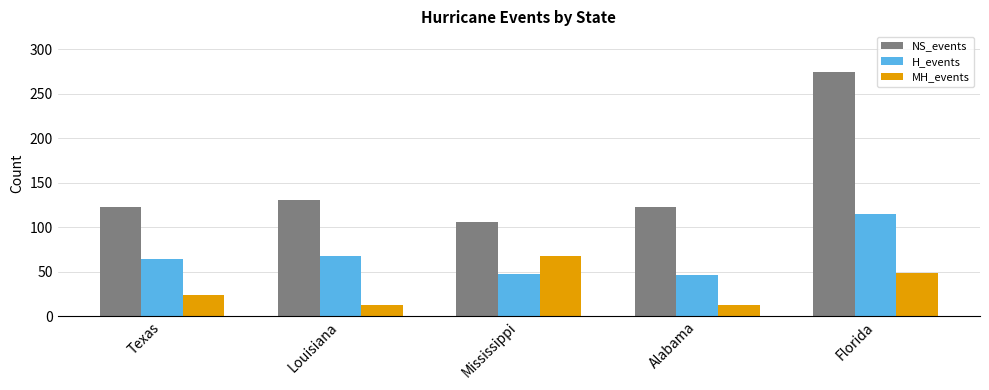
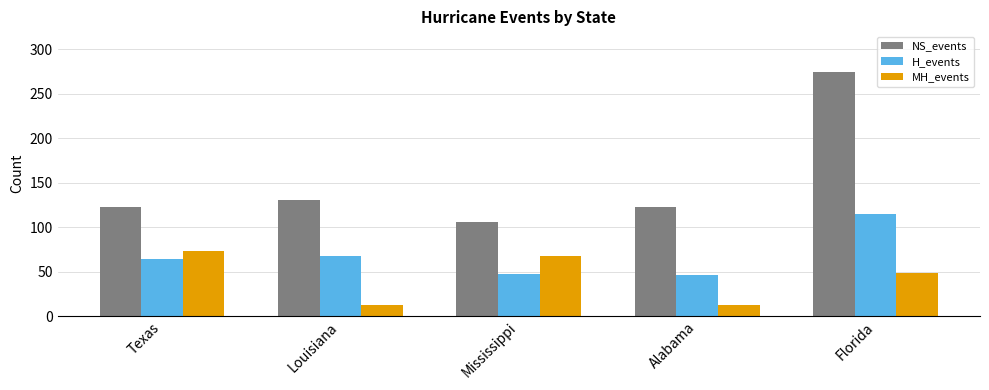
  {
    "NS_events": {
      "Texas": 120,
      "Louisiana": 130,
      "Mississippi": 110,
      "Alabama": 120,
      "Florida": 270
    },
    "H_events": {
      "Texas": 60,
      "Louisiana": 70,
      "Mississippi": 50,
      "Alabama": 50,
      "Florida": 120
    },
    "MH_events": {
-     "Texas": 20,
+     "Texas": 70,
      "Louisiana": 10,
      "Mississippi": 70,
      "Alabama": 10,
      "Florida": 50
    }
  }
